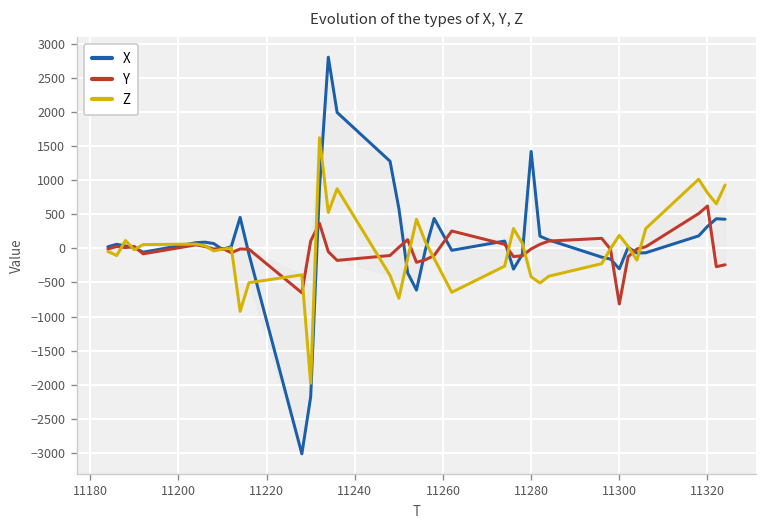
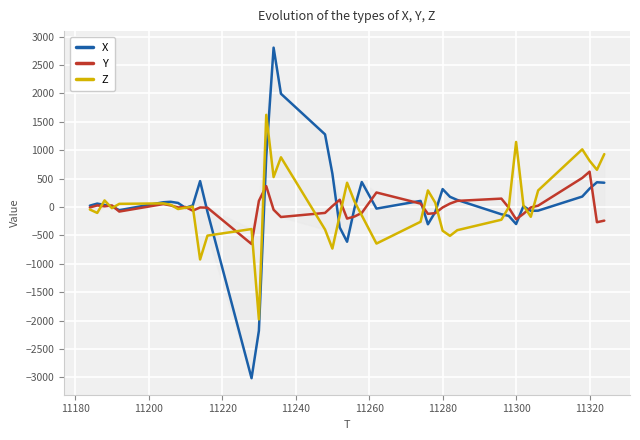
  {
    "X": {
-     "11280": 1400,
+     "11280": 300,
      "11300": -300,
      "11320": 300
    },
    "Y": {
      "11280": 0,
-     "11300": -800,
+     "11300": -200,
      "11320": 600
    },
    "Z": {
      "11280": -400,
-     "11300": 200
+     "11300": 1100
    }
  }
